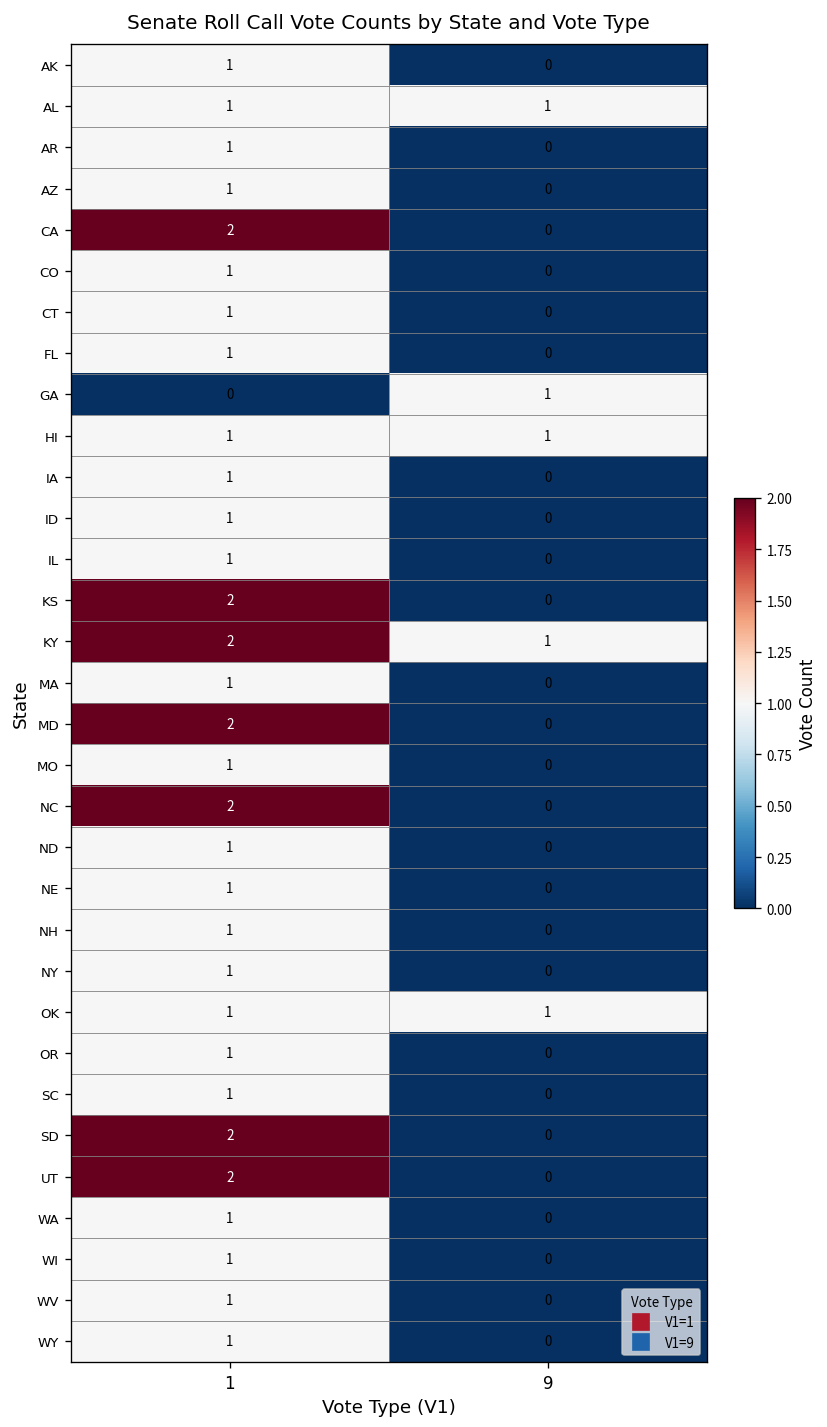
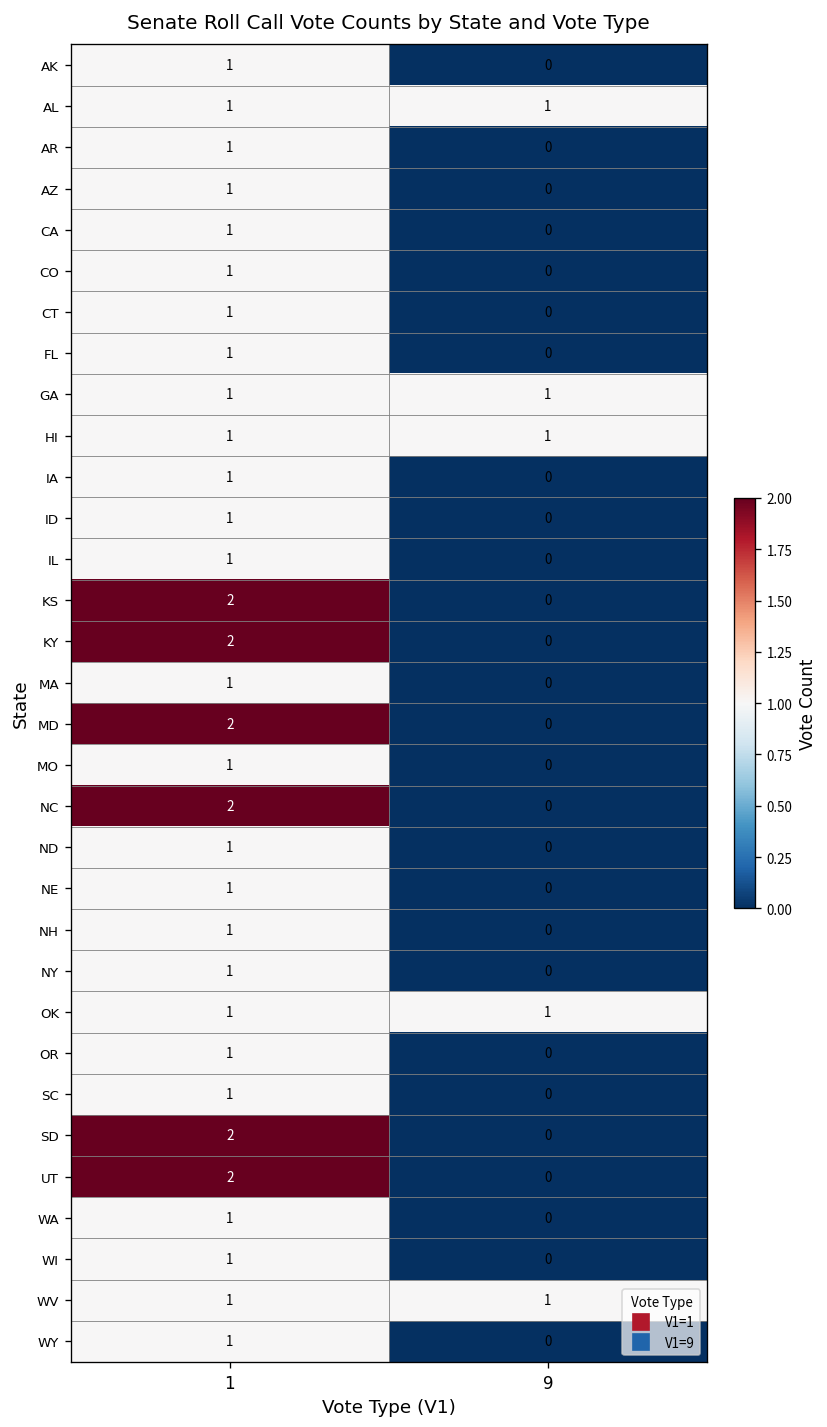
  {
    "AK": {
      "1": 1,
      "9": 0
    },
    "AL": {
      "1": 1,
      "9": 1
    },
    "AR": {
      "1": 1,
      "9": 0
    },
    "AZ": {
      "1": 1,
      "9": 0
    },
    "CA": {
-     "1": 2,
+     "1": 1,
      "9": 0
    },
    "CO": {
      "1": 1,
      "9": 0
    },
    "CT": {
      "1": 1,
      "9": 0
    },
    "FL": {
      "1": 1,
      "9": 0
    },
    "GA": {
-     "1": 0,
+     "1": 1,
      "9": 1
    },
    "HI": {
      "1": 1,
      "9": 1
    },
    "IA": {
      "1": 1,
      "9": 0
    },
    "ID": {
      "1": 1,
      "9": 0
    },
    "IL": {
      "1": 1,
      "9": 0
    },
    "KS": {
      "1": 2,
      "9": 0
    },
    "KY": {
      "1": 2,
-     "9": 1
+     "9": 0
    },
    "MA": {
      "1": 1,
      "9": 0
    },
    "MD": {
      "1": 2,
      "9": 0
    },
    "MO": {
      "1": 1,
      "9": 0
    },
    "NC": {
      "1": 2,
      "9": 0
    },
    "ND": {
      "1": 1,
      "9": 0
    },
    "NE": {
      "1": 1,
      "9": 0
    },
    "NH": {
      "1": 1,
      "9": 0
    },
    "NY": {
      "1": 1,
      "9": 0
    },
    "OK": {
      "1": 1,
      "9": 1
    },
    "OR": {
      "1": 1,
      "9": 0
    },
    "SC": {
      "1": 1,
      "9": 0
    },
    "SD": {
      "1": 2,
      "9": 0
    },
    "UT": {
      "1": 2,
      "9": 0
    },
    "WA": {
      "1": 1,
      "9": 0
    },
    "WI": {
      "1": 1,
      "9": 0
    },
    "WV": {
      "1": 1,
-     "9": 0
+     "9": 1
    },
    "WY": {
      "1": 1,
      "9": 0
    }
  }
